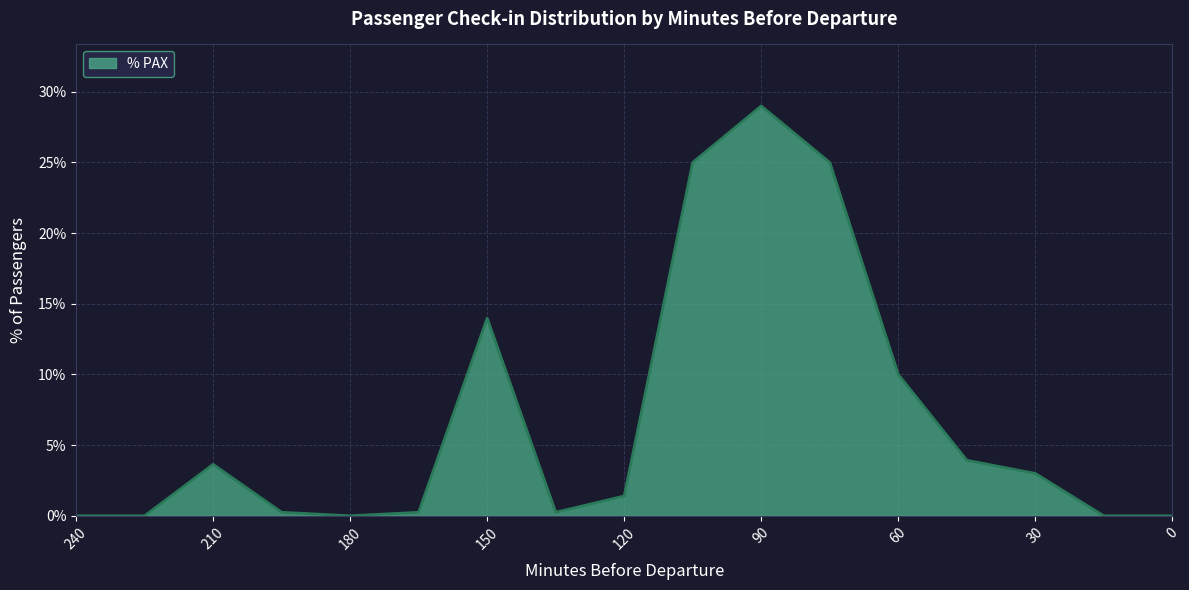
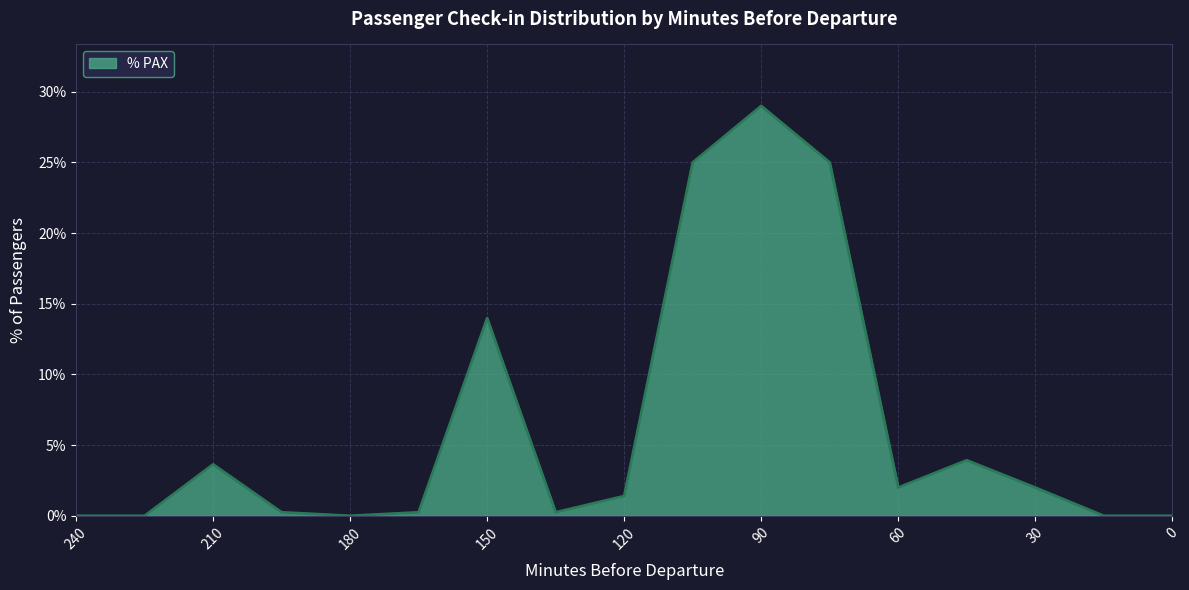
  {
    "240": "0%",
    "210": "3.6%",
    "180": "0%",
    "150": "14%",
    "120": "1.4%",
    "90": "29%",
-   "60": "10%",
-   "30": "3%",
+   "60": "2%",
+   "30": "2%",
    "0": "0%"
  }
